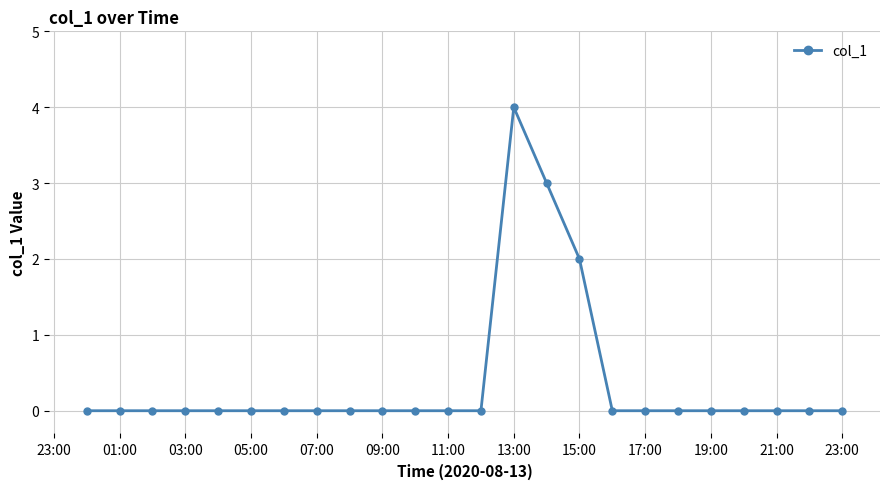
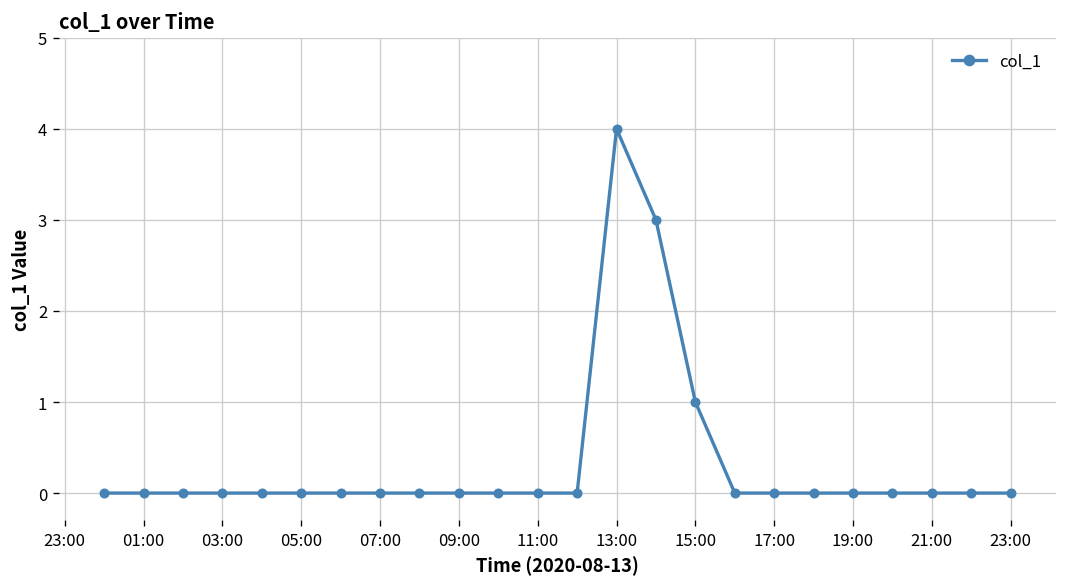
  {
    "01:00": 0,
    "03:00": 0,
    "05:00": 0,
    "07:00": 0,
    "09:00": 0,
    "11:00": 0,
    "13:00": 4,
-   "15:00": 2,
+   "15:00": 1,
    "17:00": 0,
    "19:00": 0,
    "21:00": 0,
    "23:00": 0
  }
